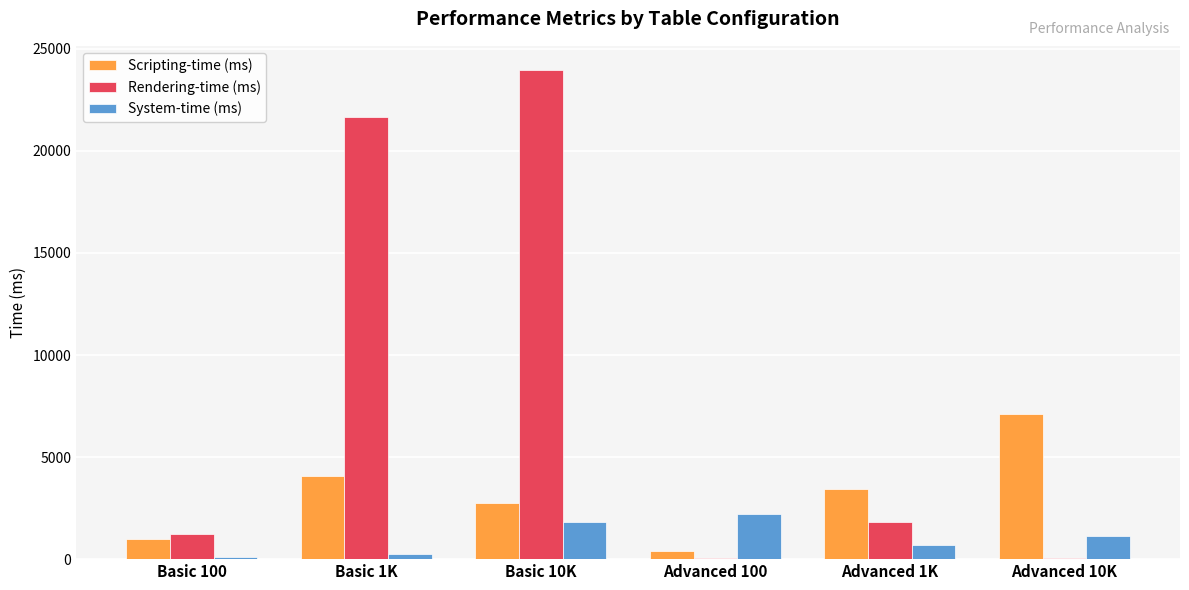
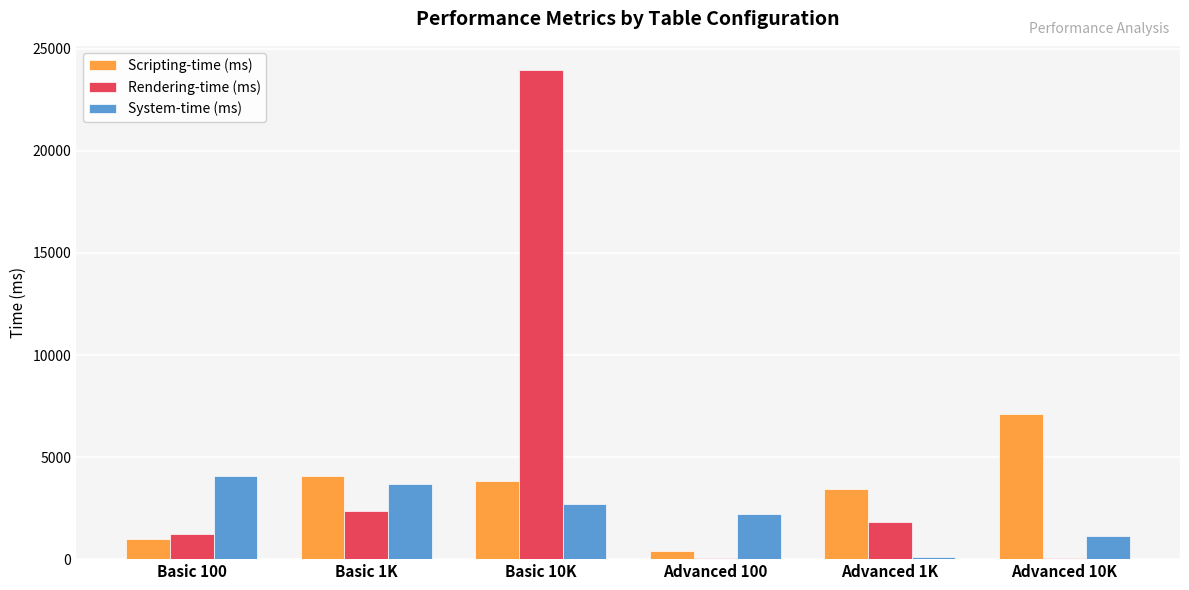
  {
    "Scripting-time (ms)": {
      "Basic 100": 1000,
      "Basic 1K": 4100,
-     "Basic 10K": 2800,
+     "Basic 10K": 3900,
      "Advanced 100": 400,
      "Advanced 1K": 3400,
      "Advanced 10K": 7100
    },
    "Rendering-time (ms)": {
      "Basic 100": 1200,
-     "Basic 1K": 21700,
+     "Basic 1K": 2400,
      "Basic 10K": 24000,
      "Advanced 1K": 1800
    },
    "System-time (ms)": {
-     "Basic 100": 100,
-     "Basic 1K": 300,
-     "Basic 10K": 1800,
+     "Basic 100": 4100,
+     "Basic 1K": 3700,
+     "Basic 10K": 2700,
      "Advanced 100": 2200,
-     "Advanced 1K": 700,
+     "Advanced 1K": 100,
      "Advanced 10K": 1100
    }
  }
